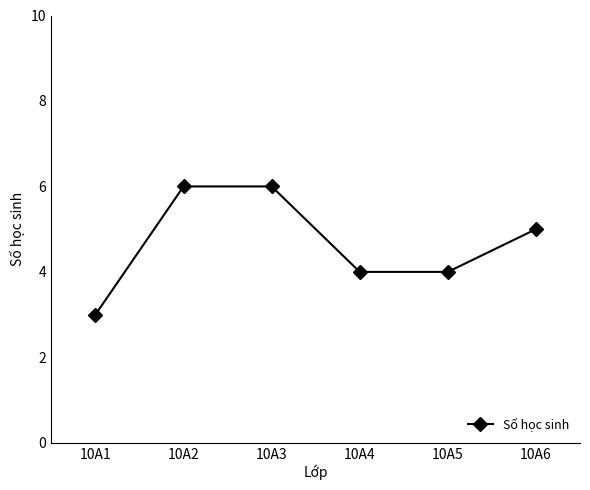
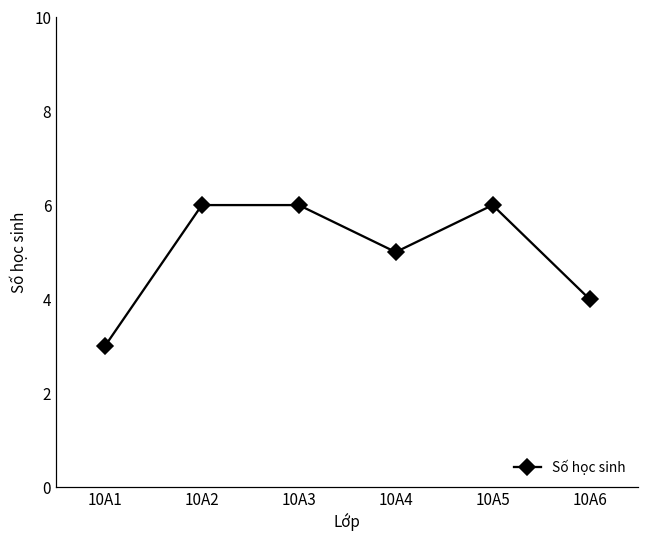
  {
    "10A1": 3,
    "10A2": 6,
    "10A3": 6,
-   "10A4": 4,
-   "10A5": 4,
-   "10A6": 5
+   "10A4": 5,
+   "10A5": 6,
+   "10A6": 4
  }
